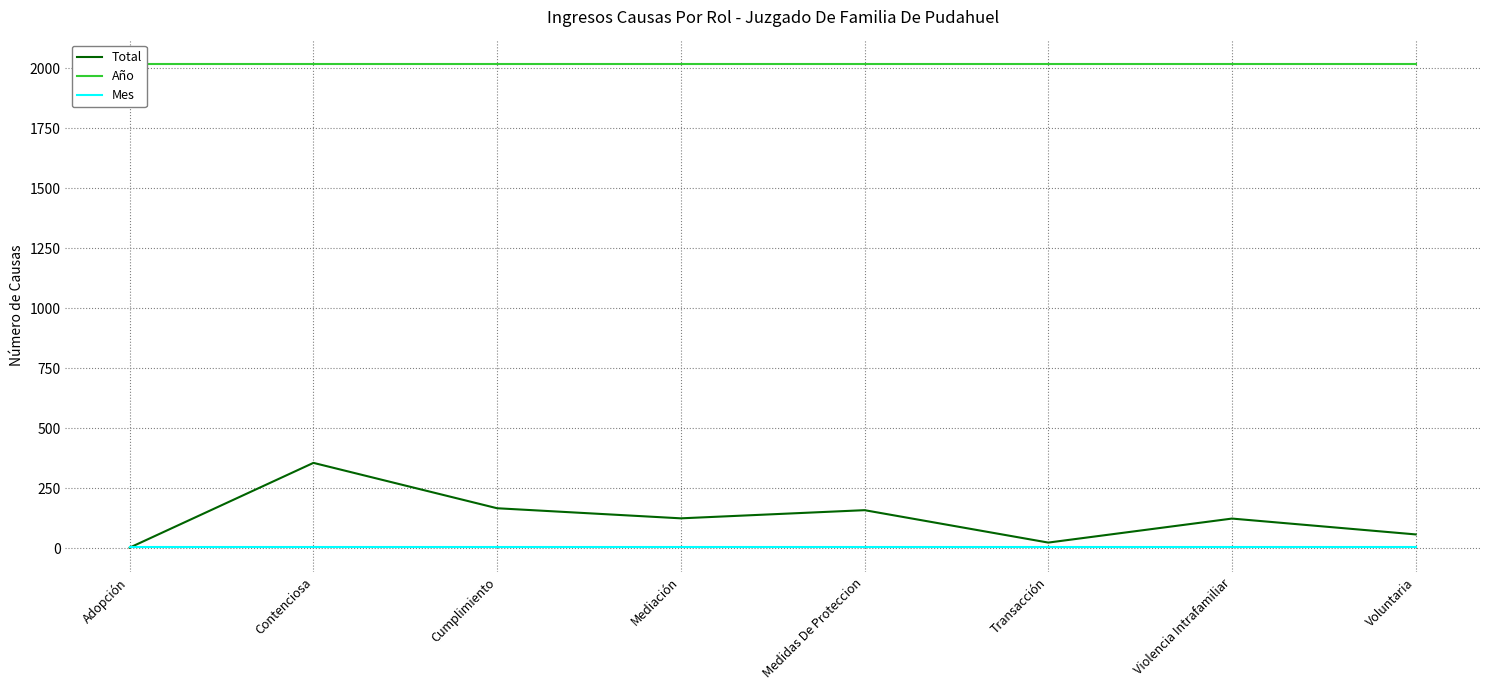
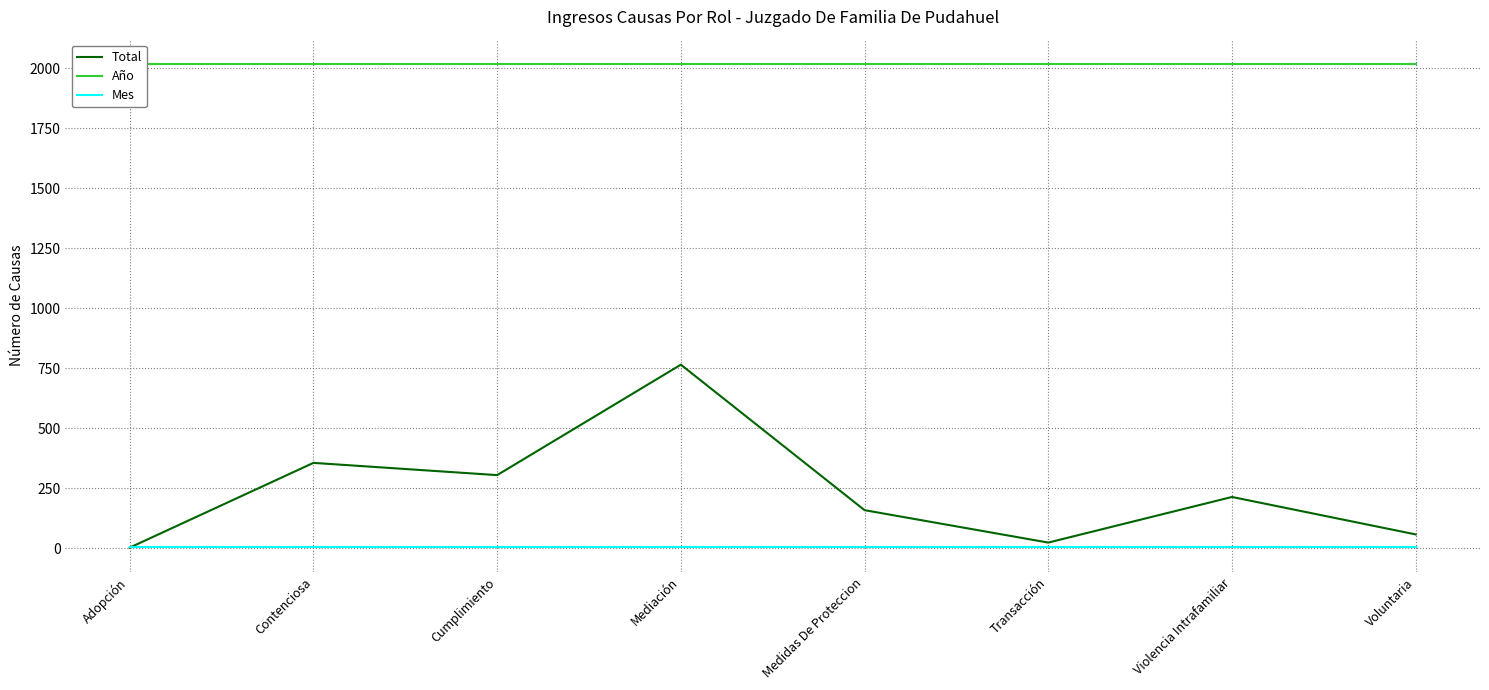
  {
    "Total": {
      "Contenciosa": 360,
-     "Cumplimiento": 170,
-     "Mediación": 130,
+     "Cumplimiento": 310,
+     "Mediación": 770,
      "Medidas De Proteccion": 160,
      "Transacción": 20,
-     "Violencia Intrafamiliar": 120,
+     "Violencia Intrafamiliar": 210,
      "Voluntaria": 60
    },
    "Año": {
      "Contenciosa": 2020,
      "Cumplimiento": 2020,
      "Mediación": 2020,
      "Medidas De Proteccion": 2020,
      "Transacción": 2020,
      "Violencia Intrafamiliar": 2020,
      "Voluntaria": 2020
    },
    "Mes": {
      "Contenciosa": 10,
      "Cumplimiento": 10,
      "Mediación": 10,
      "Medidas De Proteccion": 10,
      "Transacción": 10,
      "Violencia Intrafamiliar": 10,
      "Voluntaria": 10
    }
  }
